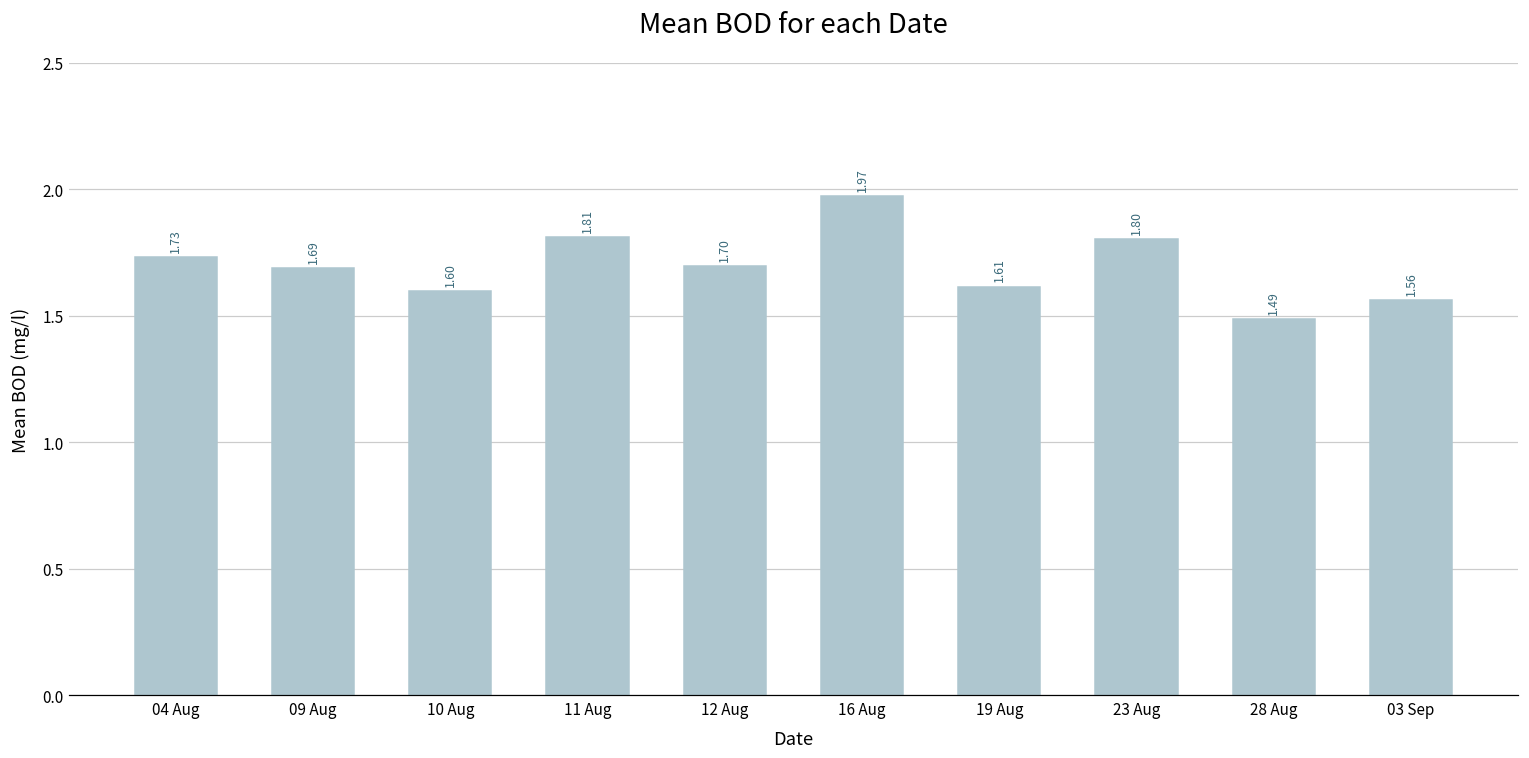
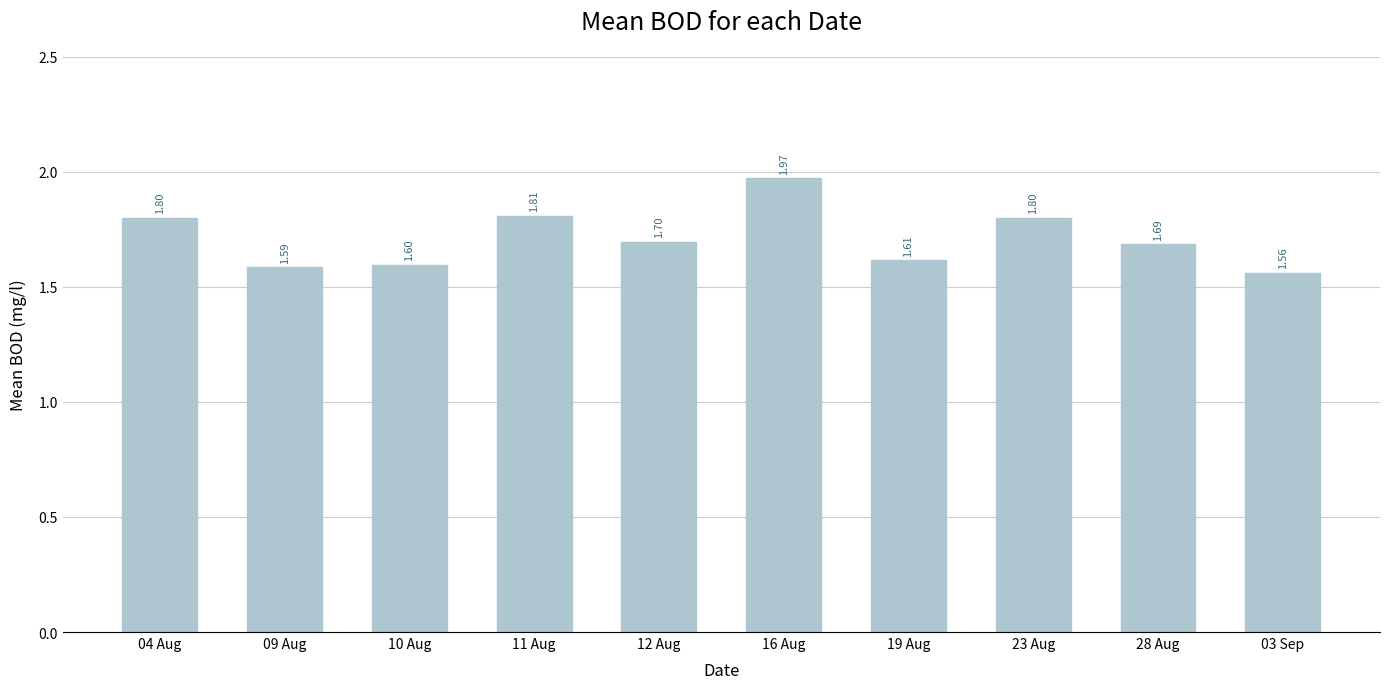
  {
-   "04 Aug": 1.73,
-   "09 Aug": 1.69,
+   "04 Aug": 1.80,
+   "09 Aug": 1.59,
    "10 Aug": 1.60,
    "11 Aug": 1.81,
    "12 Aug": 1.70,
    "16 Aug": 1.97,
    "19 Aug": 1.61,
    "23 Aug": 1.80,
-   "28 Aug": 1.49,
+   "28 Aug": 1.69,
    "03 Sep": 1.56
  }
